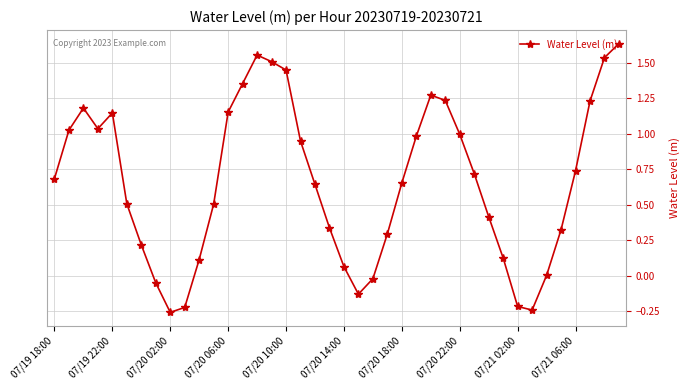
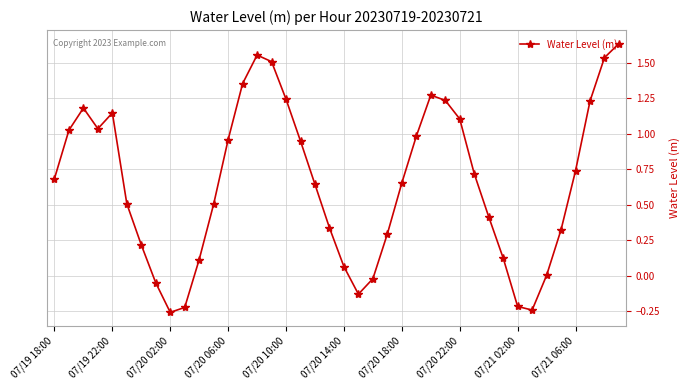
  {
    "07/19 18:00": 0.68,
    "07/19 22:00": 1.15,
    "07/20 02:00": -0.26,
-   "07/20 06:00": 1.15,
-   "07/20 10:00": 1.45,
+   "07/20 06:00": 0.96,
+   "07/20 10:00": 1.24,
    "07/20 14:00": 0.06,
    "07/20 18:00": 0.65,
-   "07/20 22:00": 1.00,
+   "07/20 22:00": 1.10,
    "07/21 02:00": -0.22,
    "07/21 06:00": 0.74
  }
